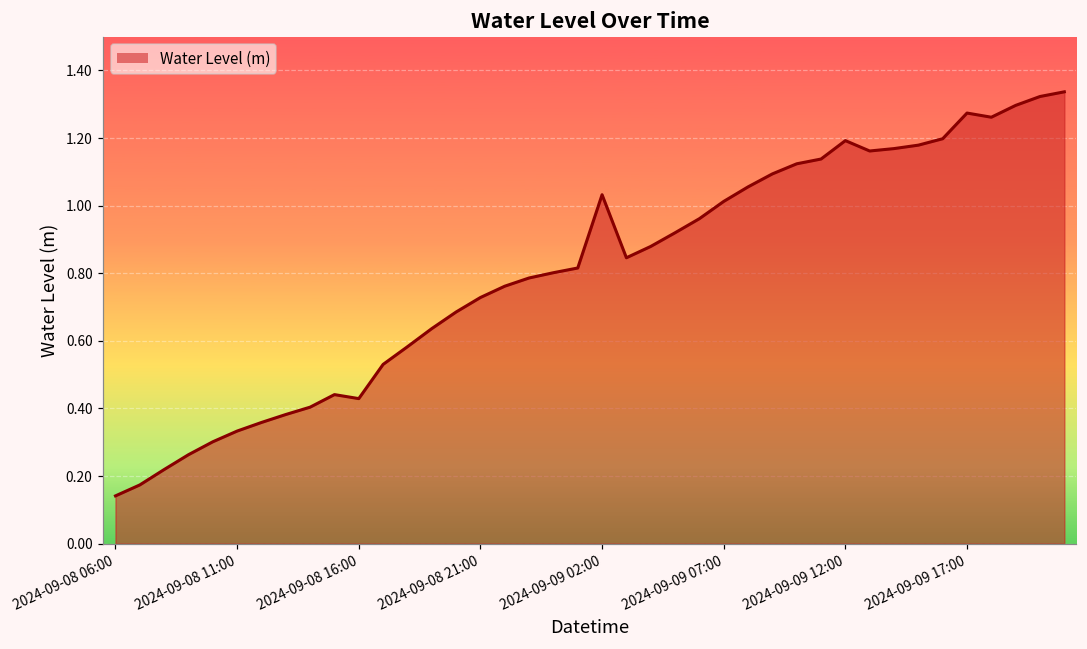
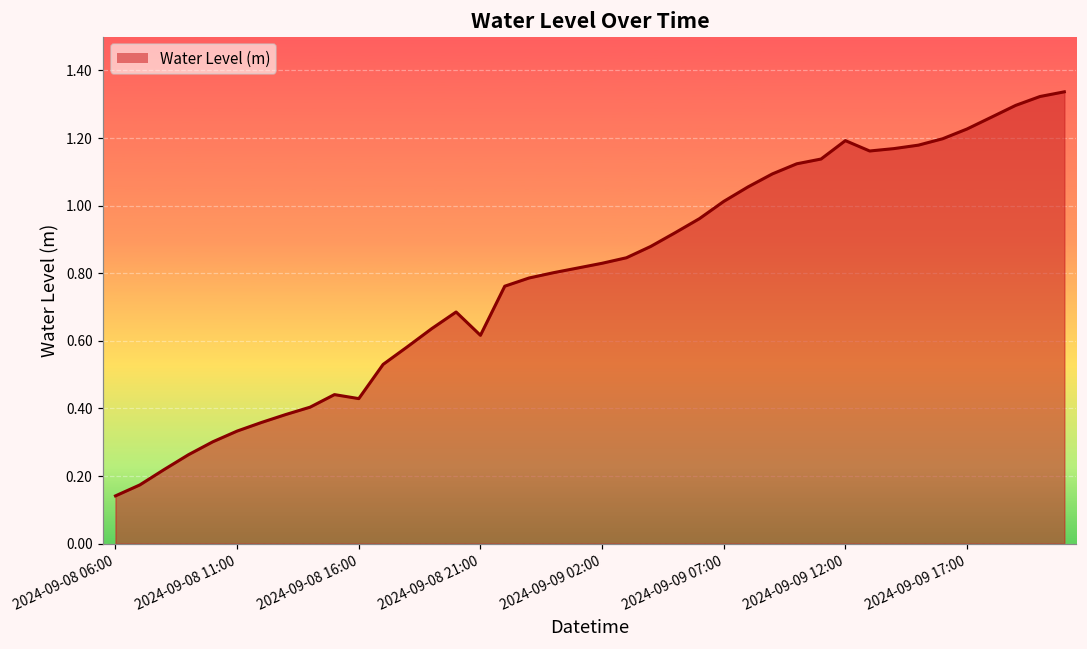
  {
    "2024-09-08 06:00": 0.14,
    "2024-09-08 11:00": 0.33,
    "2024-09-08 16:00": 0.43,
-   "2024-09-08 21:00": 0.73,
-   "2024-09-09 02:00": 1.03,
+   "2024-09-08 21:00": 0.62,
+   "2024-09-09 02:00": 0.83,
    "2024-09-09 07:00": 1.01,
    "2024-09-09 12:00": 1.19,
-   "2024-09-09 17:00": 1.27
+   "2024-09-09 17:00": 1.23
  }
